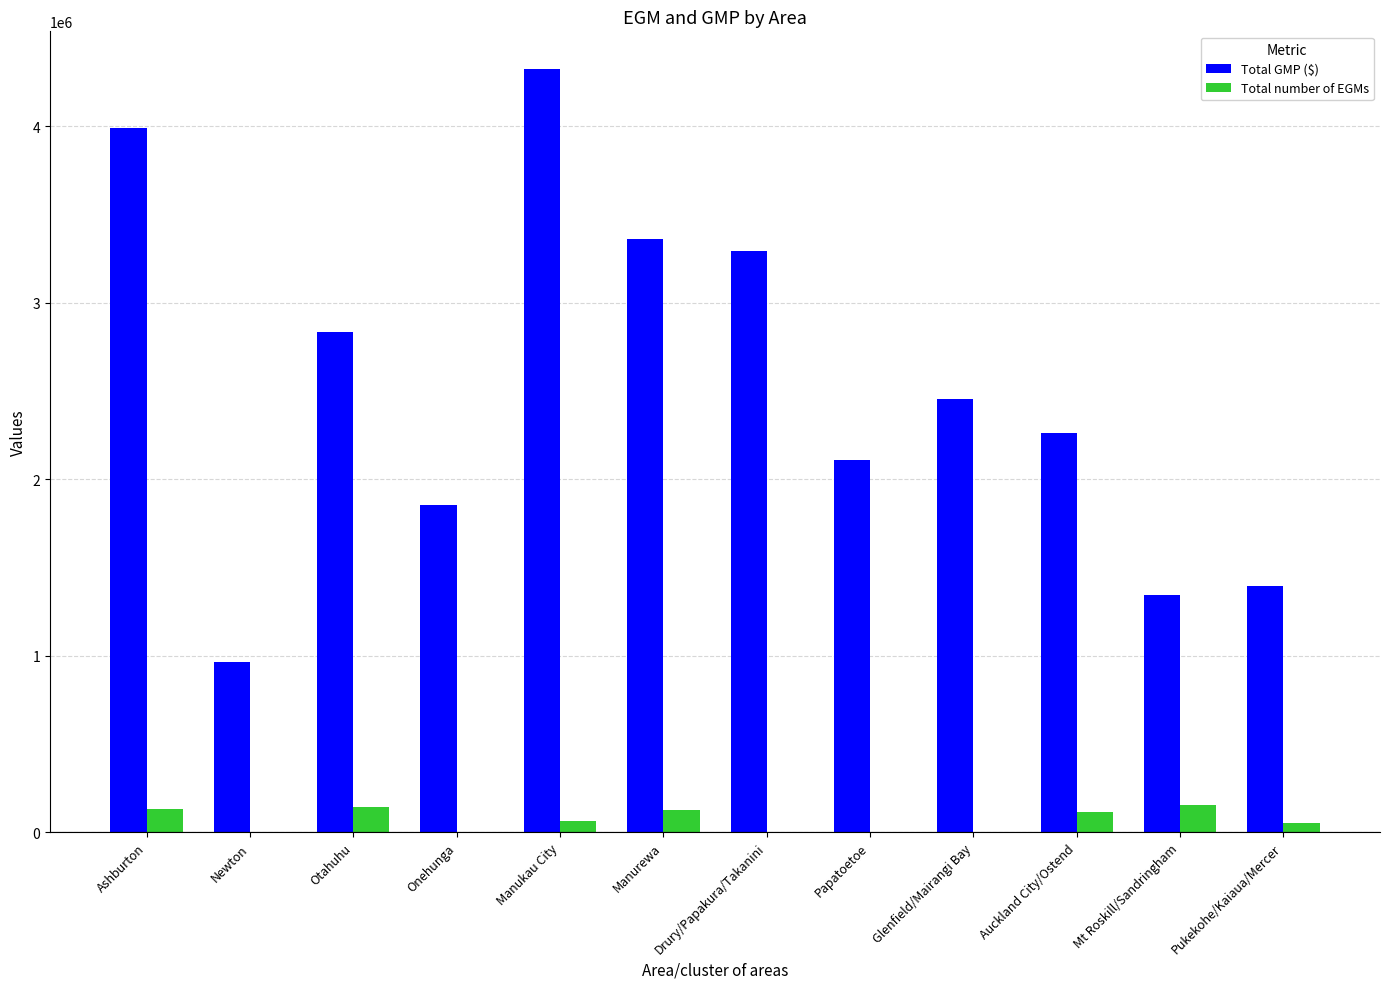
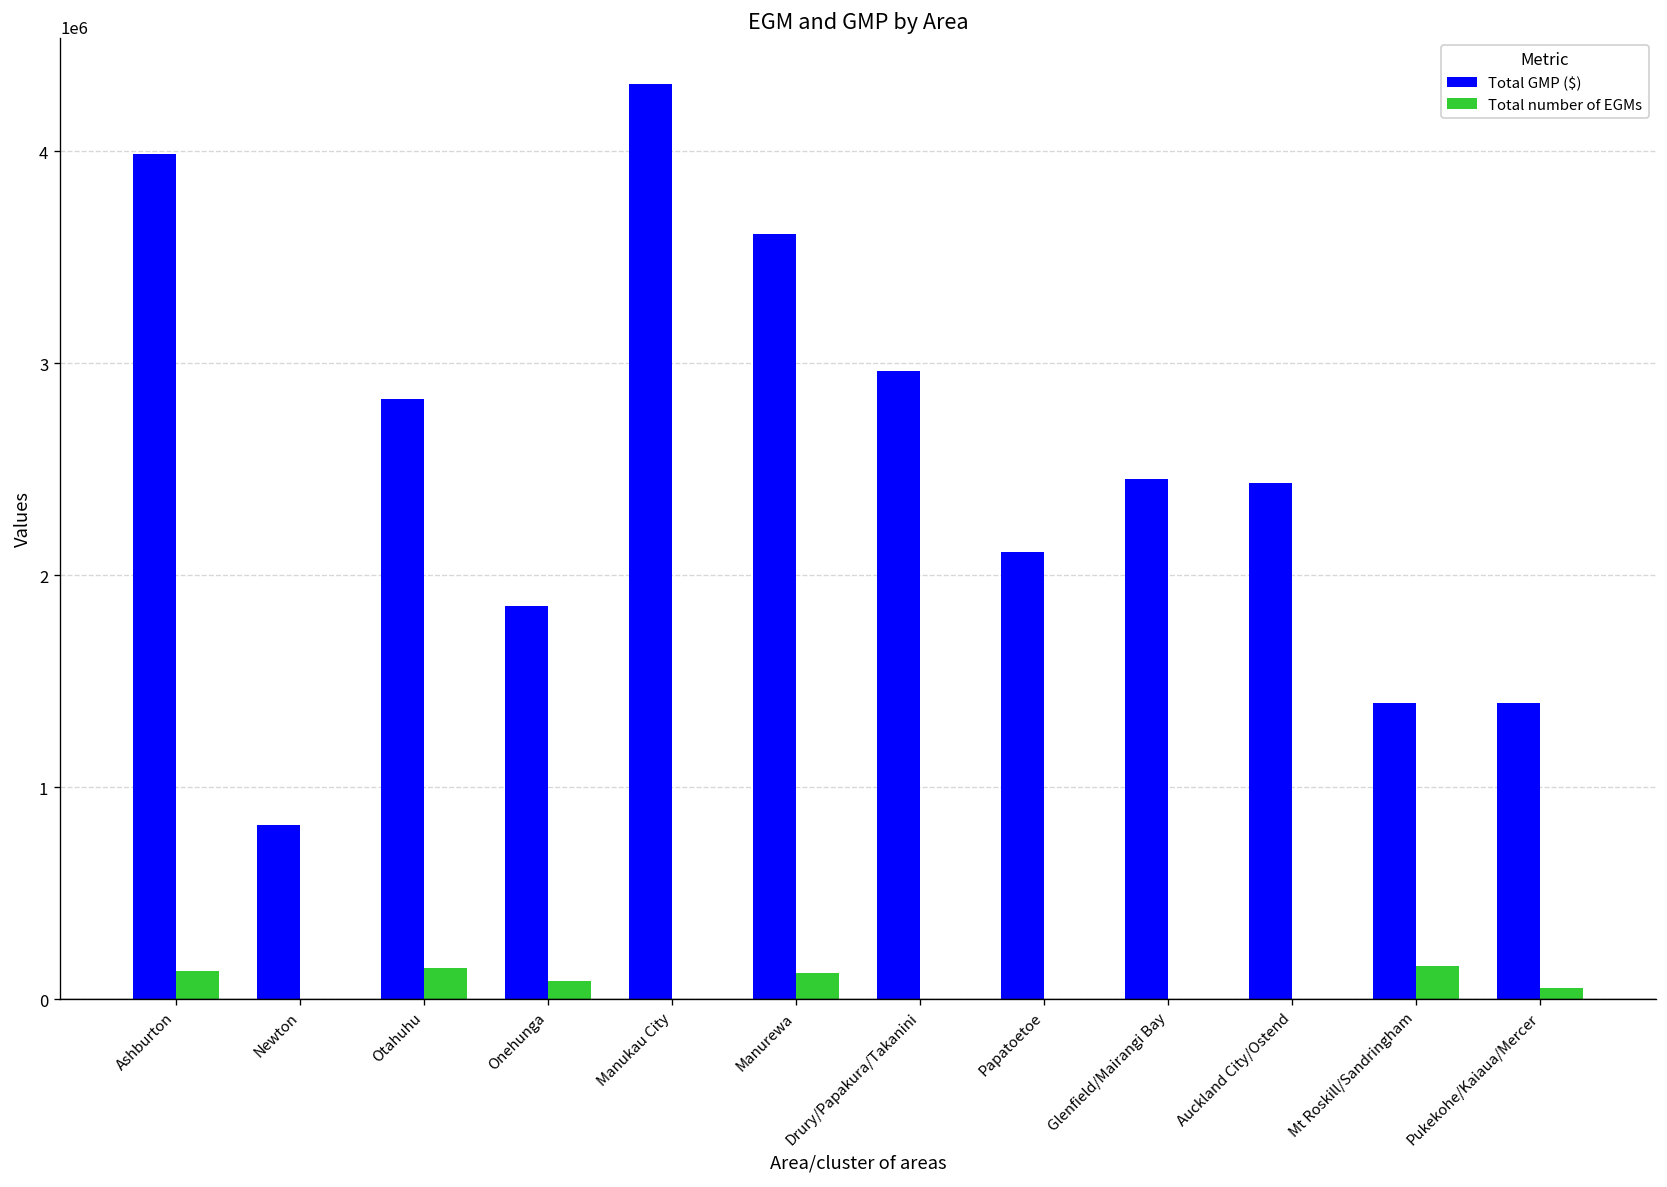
  {
    "Total GMP ($)": {
      "Ashburton": 3990000,
-     "Newton": 970000,
+     "Newton": 820000,
      "Otahuhu": 2830000,
      "Onehunga": 1850000,
      "Manukau City": 4320000,
-     "Manurewa": 3360000,
-     "Drury/Papakura/Takanini": 3290000,
+     "Manurewa": 3610000,
+     "Drury/Papakura/Takanini": 2970000,
      "Papatoetoe": 2110000,
      "Glenfield/Mairangi Bay": 2450000,
-     "Auckland City/Ostend": 2260000,
-     "Mt Roskill/Sandringham": 1340000,
+     "Auckland City/Ostend": 2430000,
+     "Mt Roskill/Sandringham": 1400000,
      "Pukekohe/Kaiaua/Mercer": 1400000
    },
    "Total number of EGMs": {
      "Ashburton": 130000,
      "Otahuhu": 150000,
-     "Onehunga": 0,
-     "Manukau City": 70000,
+     "Onehunga": 90000,
+     "Manukau City": 0,
      "Manurewa": 130000,
-     "Auckland City/Ostend": 120000,
+     "Auckland City/Ostend": 0,
      "Mt Roskill/Sandringham": 160000,
      "Pukekohe/Kaiaua/Mercer": 50000
    }
  }
